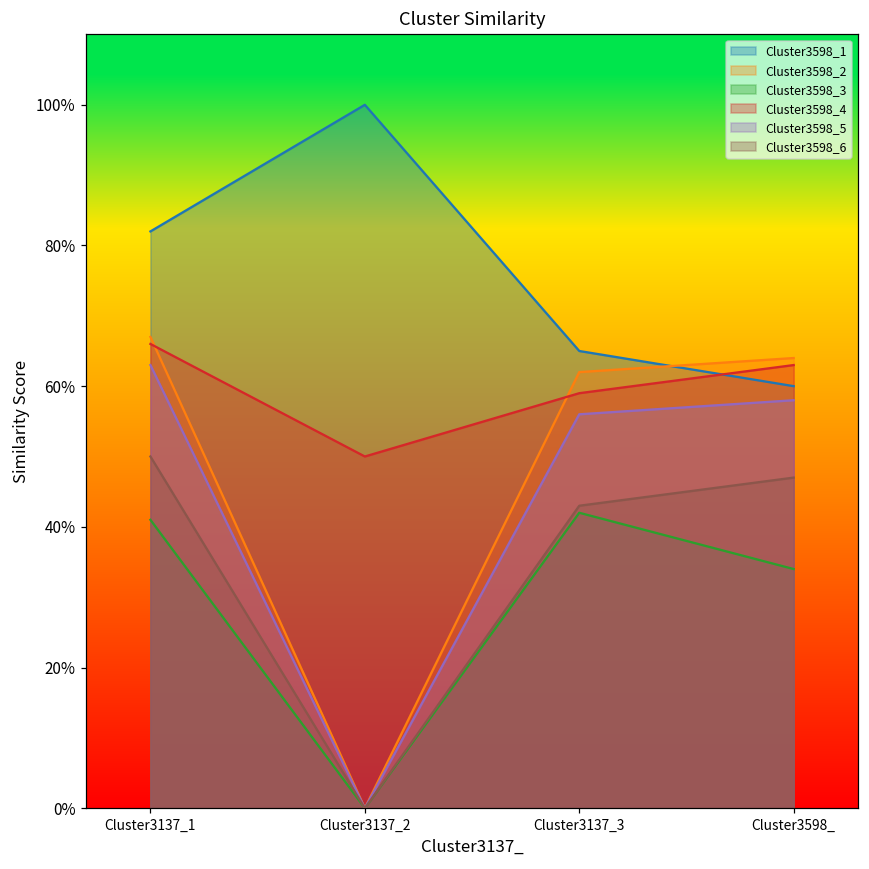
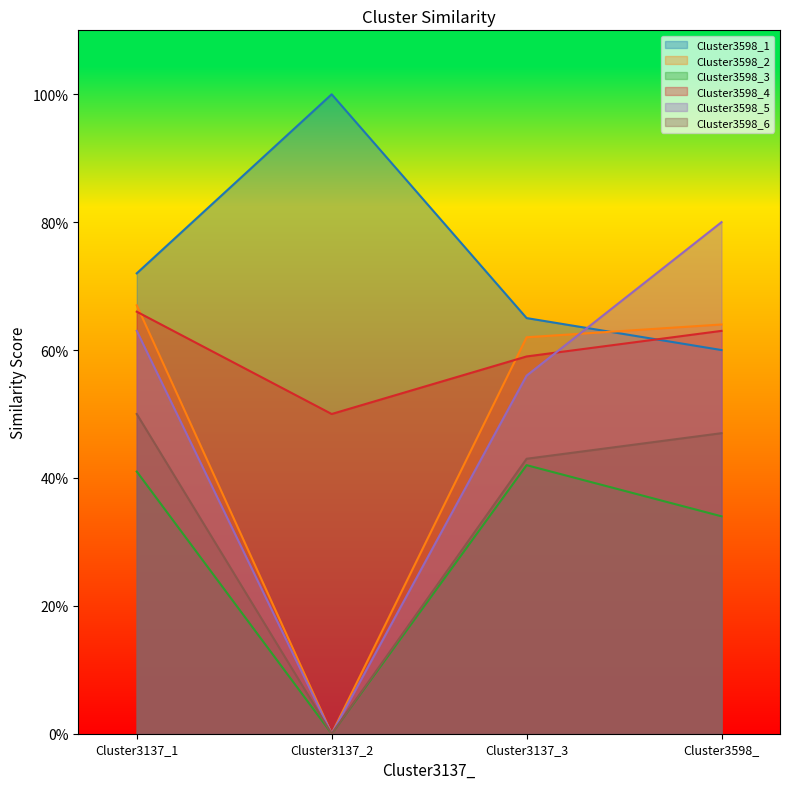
  {
    "Cluster3598_1": {
-     "Cluster3137_1": "82%",
+     "Cluster3137_1": "72%",
      "Cluster3137_2": "100%",
      "Cluster3137_3": "65%",
      "Cluster3598_": "60%"
    },
    "Cluster3598_3": {
      "Cluster3137_1": "41%",
      "Cluster3137_3": "42%",
      "Cluster3598_": "34%"
    },
    "Cluster3598_5": {
      "Cluster3137_1": "63%",
      "Cluster3137_3": "56%",
-     "Cluster3598_": "58%"
+     "Cluster3598_": "80%"
    }
  }
